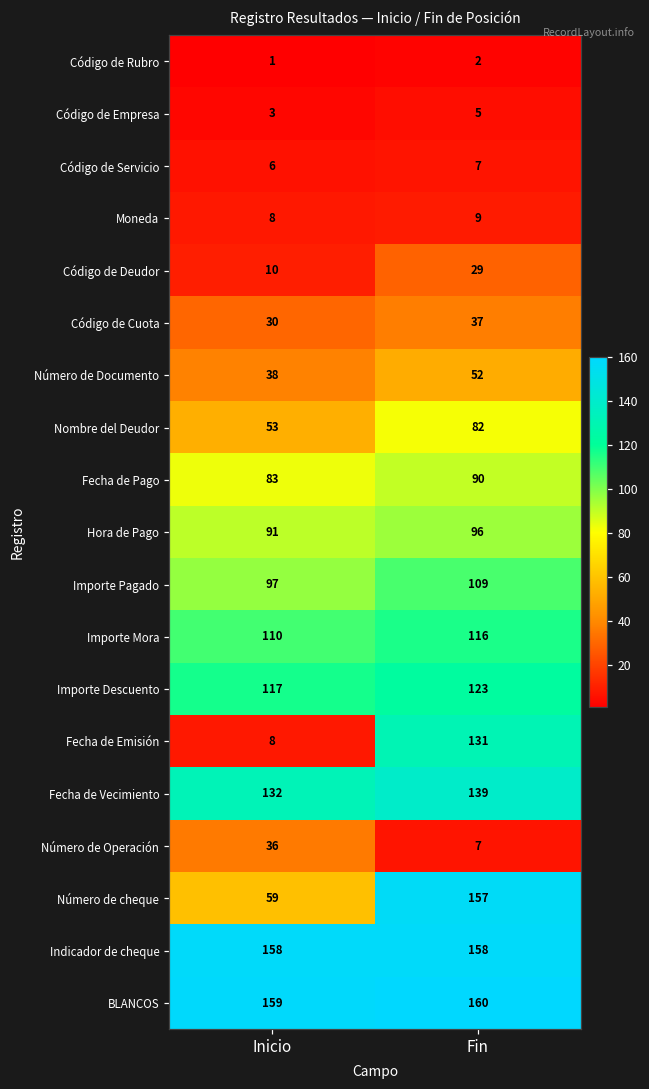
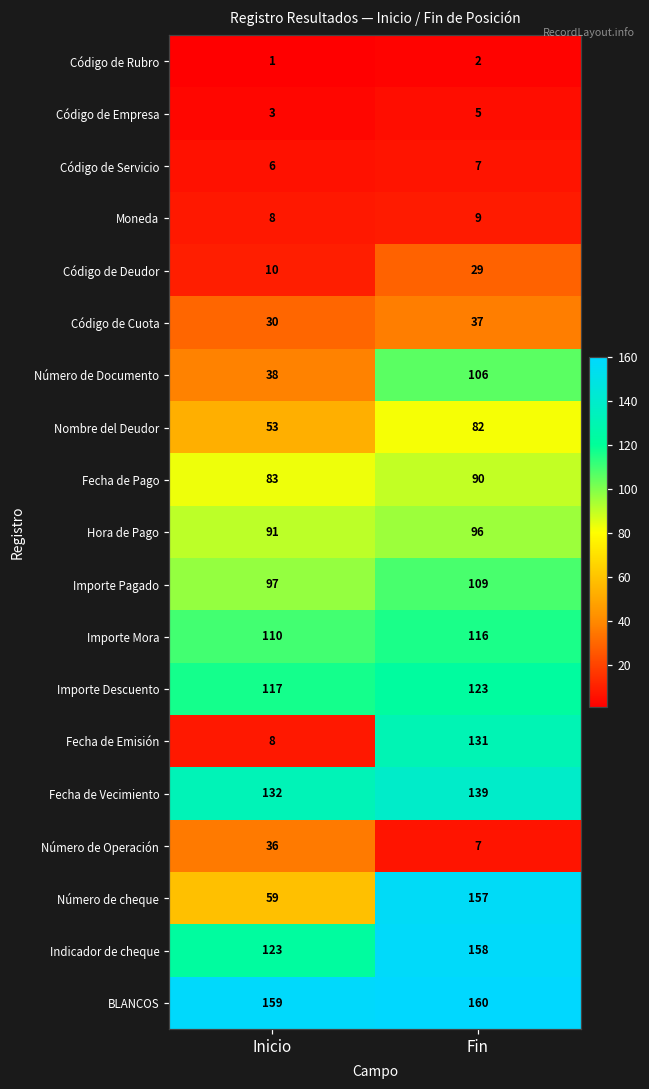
  {
    "Código de Rubro": {
      "Inicio": 1,
      "Fin": 2
    },
    "Código de Empresa": {
      "Inicio": 3,
      "Fin": 5
    },
    "Código de Servicio": {
      "Inicio": 6,
      "Fin": 7
    },
    "Moneda": {
      "Inicio": 8,
      "Fin": 9
    },
    "Código de Deudor": {
      "Inicio": 10,
      "Fin": 29
    },
    "Código de Cuota": {
      "Inicio": 30,
      "Fin": 37
    },
    "Número de Documento": {
      "Inicio": 38,
-     "Fin": 52
+     "Fin": 106
    },
    "Nombre del Deudor": {
      "Inicio": 53,
      "Fin": 82
    },
    "Fecha de Pago": {
      "Inicio": 83,
      "Fin": 90
    },
    "Hora de Pago": {
      "Inicio": 91,
      "Fin": 96
    },
    "Importe Pagado": {
      "Inicio": 97,
      "Fin": 109
    },
    "Importe Mora": {
      "Inicio": 110,
      "Fin": 116
    },
    "Importe Descuento": {
      "Inicio": 117,
      "Fin": 123
    },
    "Fecha de Emisión": {
      "Inicio": 8,
      "Fin": 131
    },
    "Fecha de Vecimiento": {
      "Inicio": 132,
      "Fin": 139
    },
    "Número de Operación": {
      "Inicio": 36,
      "Fin": 7
    },
    "Número de cheque": {
      "Inicio": 59,
      "Fin": 157
    },
    "Indicador de cheque": {
-     "Inicio": 158,
+     "Inicio": 123,
      "Fin": 158
    },
    "BLANCOS": {
      "Inicio": 159,
      "Fin": 160
    }
  }
